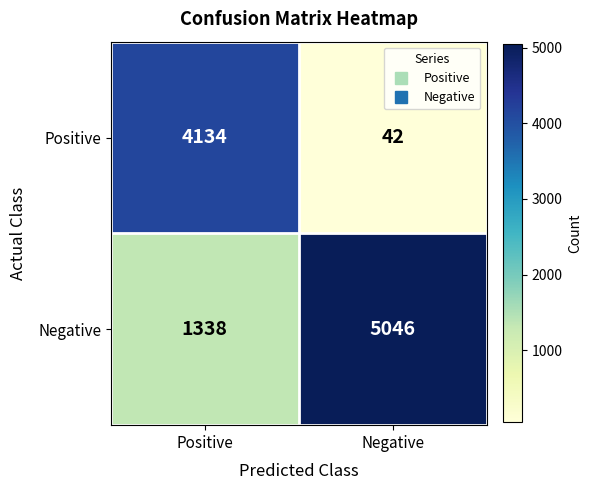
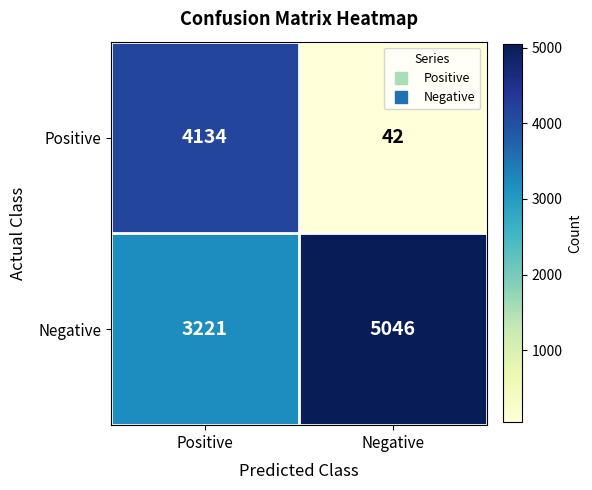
  {
    "Positive": {
      "Positive": 4134,
      "Negative": 42
    },
    "Negative": {
-     "Positive": 1338,
+     "Positive": 3221,
      "Negative": 5046
    }
  }
